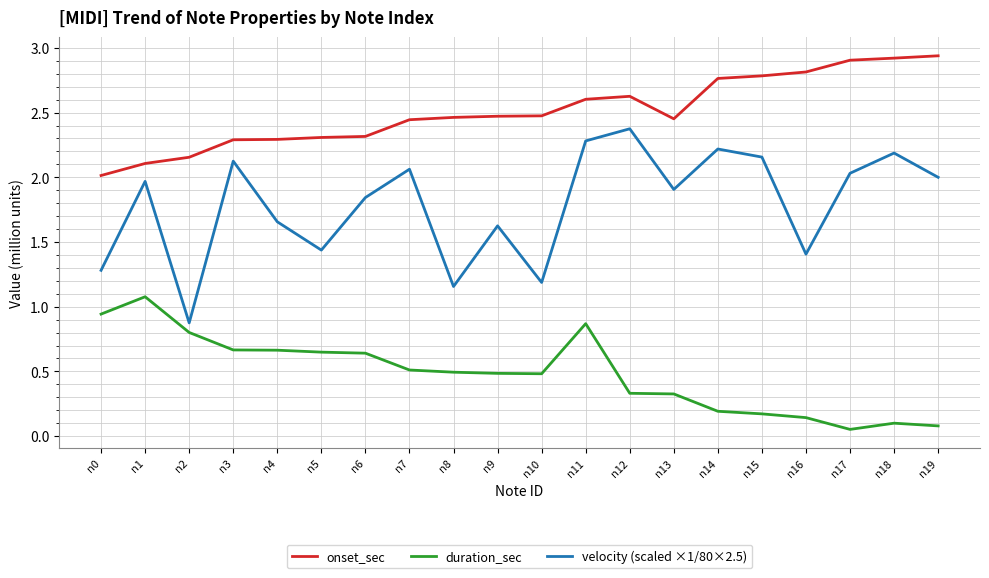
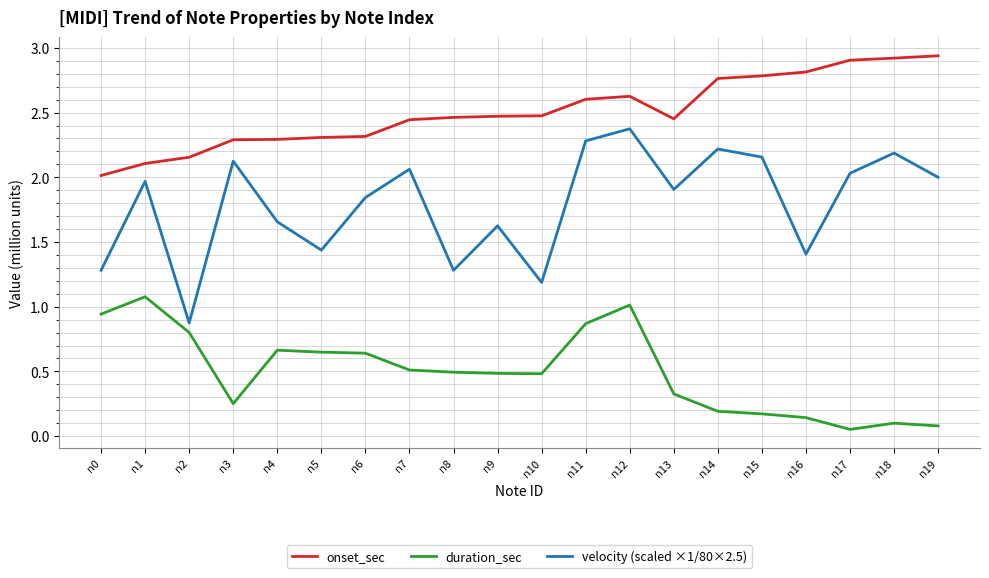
  {
    "onset_sec": {
      "n0": 2.01,
      "n1": 2.11,
      "n2": 2.16,
      "n3": 2.29,
      "n4": 2.29,
      "n5": 2.31,
      "n6": 2.32,
      "n7": 2.45,
      "n8": 2.46,
      "n9": 2.47,
      "n10": 2.48,
      "n11": 2.60,
      "n12": 2.63,
      "n13": 2.45,
      "n14": 2.76,
      "n15": 2.78,
      "n16": 2.81,
      "n17": 2.91,
      "n18": 2.92,
      "n19": 2.94
    },
    "duration_sec": {
      "n0": 0.94,
      "n1": 1.08,
      "n2": 0.80,
-     "n3": 0.67,
+     "n3": 0.25,
      "n4": 0.66,
      "n5": 0.65,
      "n6": 0.64,
      "n7": 0.51,
      "n8": 0.49,
      "n9": 0.49,
      "n10": 0.48,
      "n11": 0.87,
-     "n12": 0.33,
+     "n12": 1.01,
      "n13": 0.33,
      "n14": 0.19,
      "n15": 0.17,
      "n16": 0.14,
      "n17": 0.05,
      "n18": 0.10,
      "n19": 0.08
    },
    "velocity (scaled ×1/80×2.5)": {
      "n0": 1.28,
      "n1": 1.97,
      "n2": 0.88,
      "n3": 2.13,
      "n4": 1.66,
      "n5": 1.44,
      "n6": 1.84,
      "n7": 2.06,
-     "n8": 1.16,
+     "n8": 1.28,
      "n9": 1.63,
      "n10": 1.19,
      "n11": 2.28,
      "n12": 2.38,
      "n13": 1.91,
      "n14": 2.22,
      "n15": 2.16,
      "n16": 1.41,
      "n17": 2.03,
      "n18": 2.19,
      "n19": 2.00
    }
  }
